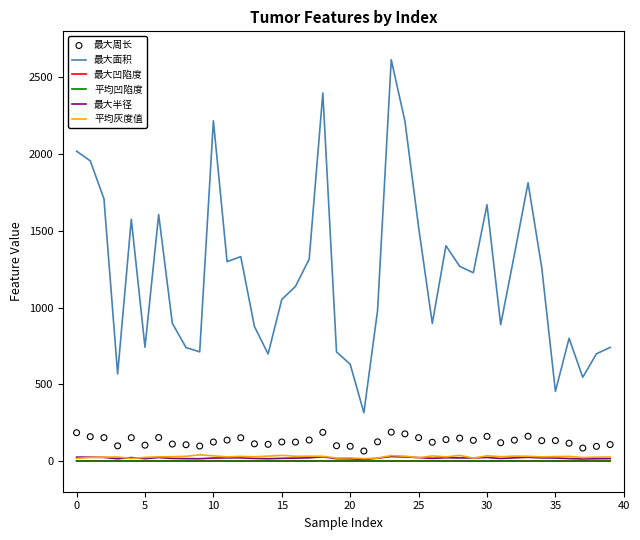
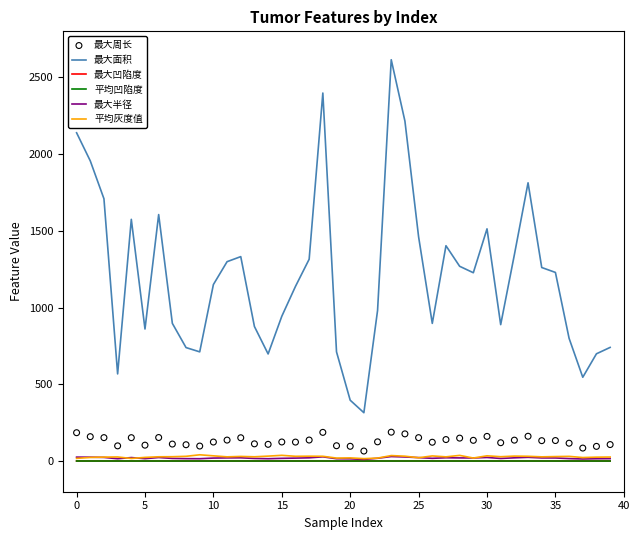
  {
    "最大面积": {
-     "0": 2020,
-     "5": 740,
-     "10": 2220,
-     "15": 1050,
-     "20": 630,
-     "25": 1520,
-     "30": 1670,
-     "35": 450
+     "0": 2140,
+     "5": 860,
+     "10": 1150,
+     "15": 940,
+     "20": 400,
+     "25": 1460,
+     "30": 1510,
+     "35": 1230
    },
    "平均凹陷度": {
      "0": 0,
      "10": 0,
      "15": 0,
      "25": 0,
      "30": 0,
      "35": 0
    },
    "最大半径": {
      "15": 20
    },
    "平均灰度值": {
      "15": 40
    }
  }
